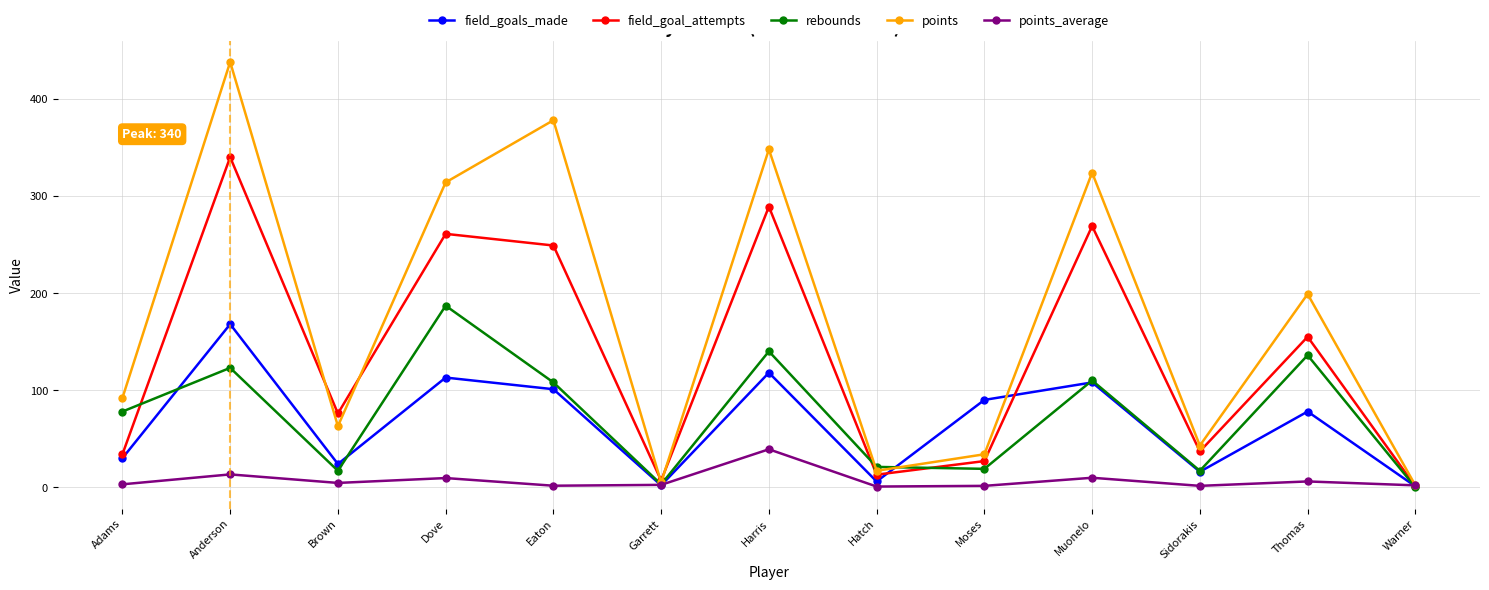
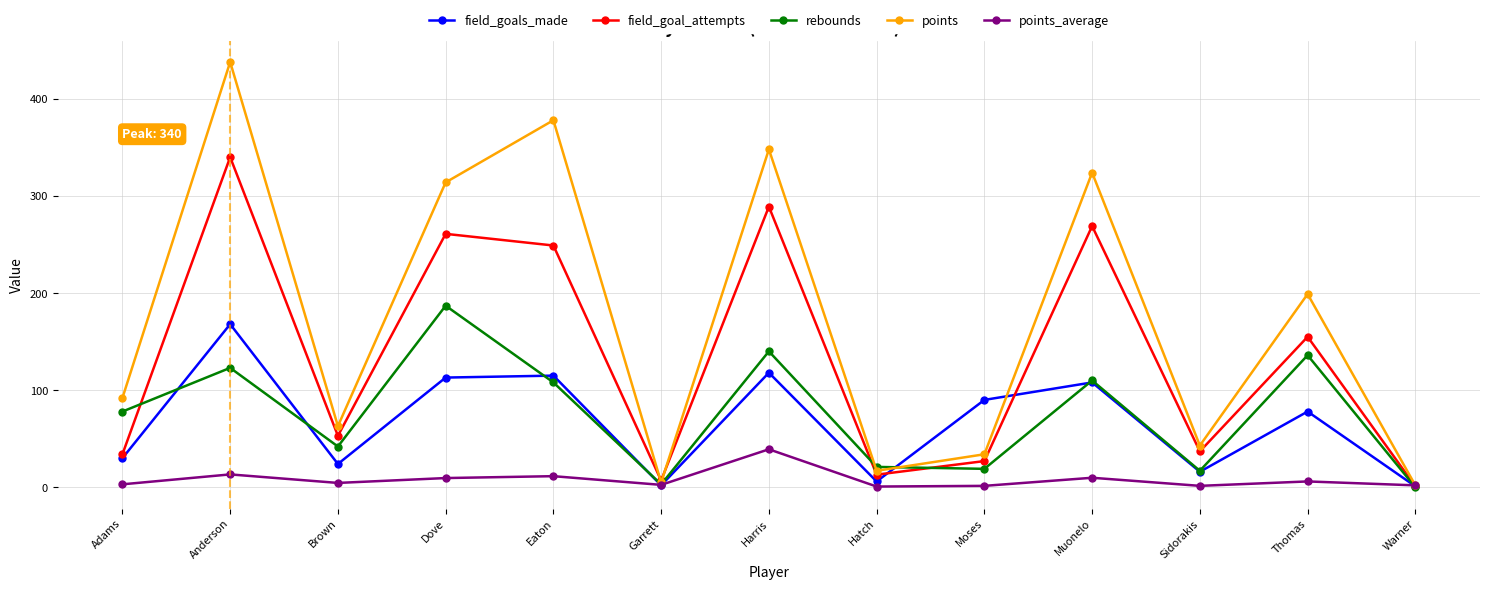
  {
    "field_goals_made": {
      "Adams": 30,
      "Anderson": 170,
      "Brown": 20,
      "Dove": 110,
-     "Eaton": 100,
+     "Eaton": 120,
      "Harris": 120,
      "Hatch": 10,
      "Moses": 90,
      "Thomas": 80
    },
    "field_goal_attempts": {
      "Adams": 30,
      "Anderson": 340,
-     "Brown": 80,
+     "Brown": 50,
      "Dove": 260,
      "Eaton": 250,
      "Harris": 290,
      "Hatch": 10,
      "Moses": 30,
      "Muonelo": 270,
      "Sidorakis": 40,
      "Thomas": 160
    },
    "rebounds": {
      "Adams": 80,
      "Anderson": 120,
-     "Brown": 20,
+     "Brown": 40,
      "Dove": 190,
      "Eaton": 110,
      "Harris": 140,
      "Hatch": 20,
      "Moses": 20,
      "Thomas": 140
    },
    "points": {
      "Adams": 90,
      "Anderson": 440,
      "Brown": 60,
      "Dove": 310,
      "Eaton": 380,
      "Harris": 350,
      "Hatch": 20,
      "Moses": 30,
      "Muonelo": 320,
      "Sidorakis": 40,
      "Thomas": 200
    },
    "points_average": {
      "Adams": 0,
      "Anderson": 10,
      "Brown": 0,
      "Dove": 10,
-     "Eaton": 0,
+     "Eaton": 10,
      "Harris": 40,
      "Hatch": 0,
      "Moses": 0,
      "Muonelo": 10,
      "Sidorakis": 0,
      "Thomas": 10
    }
  }
